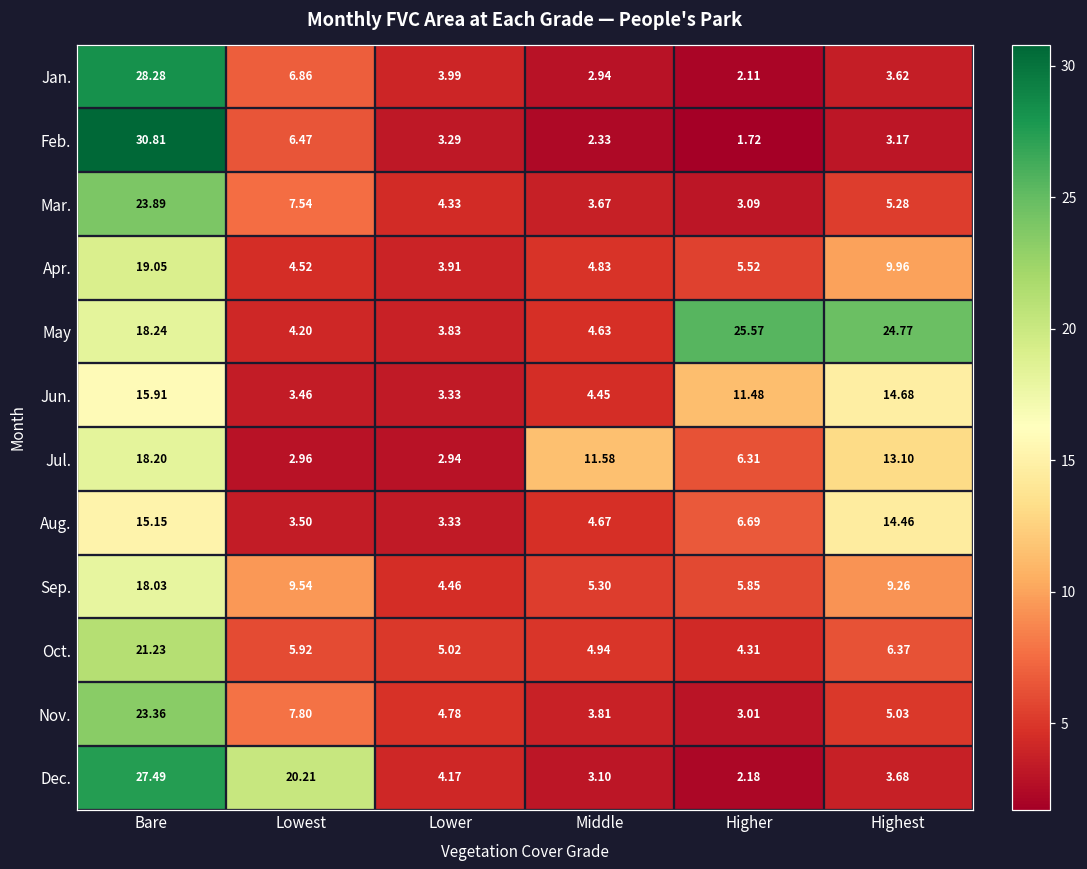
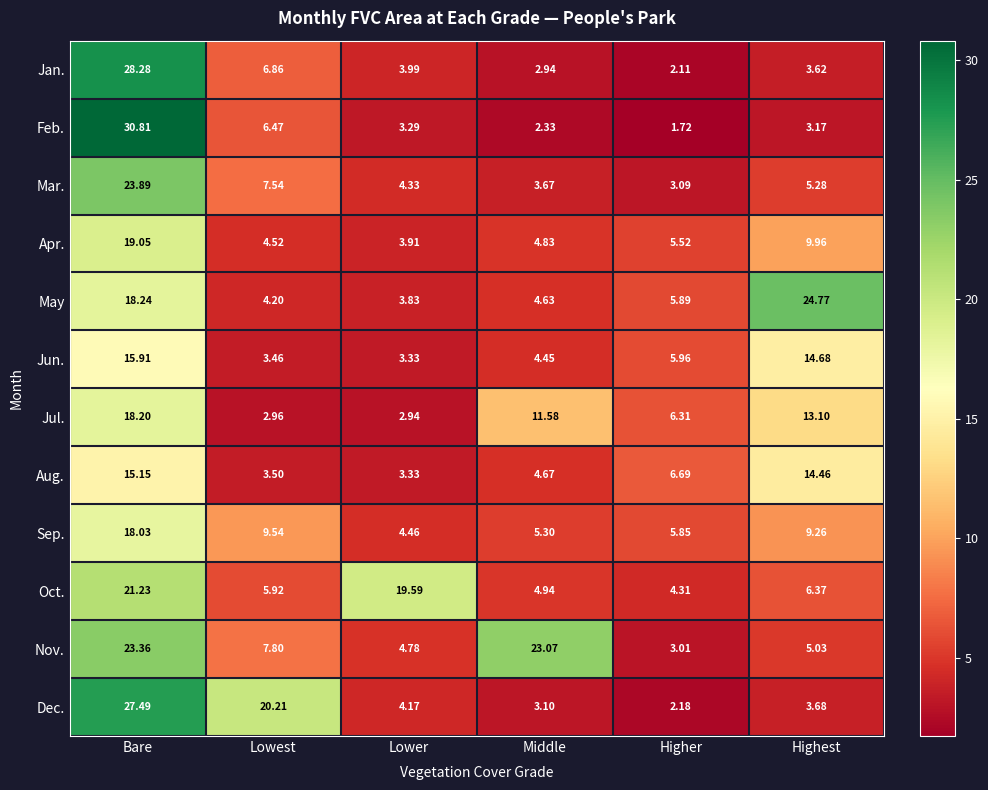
  {
    "Jan.": {
      "Bare": 28.28,
      "Lowest": 6.86,
      "Lower": 3.99,
      "Middle": 2.94,
      "Higher": 2.11,
      "Highest": 3.62
    },
    "Feb.": {
      "Bare": 30.81,
      "Lowest": 6.47,
      "Lower": 3.29,
      "Middle": 2.33,
      "Higher": 1.72,
      "Highest": 3.17
    },
    "Mar.": {
      "Bare": 23.89,
      "Lowest": 7.54,
      "Lower": 4.33,
      "Middle": 3.67,
      "Higher": 3.09,
      "Highest": 5.28
    },
    "Apr.": {
      "Bare": 19.05,
      "Lowest": 4.52,
      "Lower": 3.91,
      "Middle": 4.83,
      "Higher": 5.52,
      "Highest": 9.96
    },
    "May": {
      "Bare": 18.24,
      "Lowest": 4.20,
      "Lower": 3.83,
      "Middle": 4.63,
-     "Higher": 25.57,
+     "Higher": 5.89,
      "Highest": 24.77
    },
    "Jun.": {
      "Bare": 15.91,
      "Lowest": 3.46,
      "Lower": 3.33,
      "Middle": 4.45,
-     "Higher": 11.48,
+     "Higher": 5.96,
      "Highest": 14.68
    },
    "Jul.": {
      "Bare": 18.20,
      "Lowest": 2.96,
      "Lower": 2.94,
      "Middle": 11.58,
      "Higher": 6.31,
      "Highest": 13.10
    },
    "Aug.": {
      "Bare": 15.15,
      "Lowest": 3.50,
      "Lower": 3.33,
      "Middle": 4.67,
      "Higher": 6.69,
      "Highest": 14.46
    },
    "Sep.": {
      "Bare": 18.03,
      "Lowest": 9.54,
      "Lower": 4.46,
      "Middle": 5.30,
      "Higher": 5.85,
      "Highest": 9.26
    },
    "Oct.": {
      "Bare": 21.23,
      "Lowest": 5.92,
-     "Lower": 5.02,
+     "Lower": 19.59,
      "Middle": 4.94,
      "Higher": 4.31,
      "Highest": 6.37
    },
    "Nov.": {
      "Bare": 23.36,
      "Lowest": 7.80,
      "Lower": 4.78,
-     "Middle": 3.81,
+     "Middle": 23.07,
      "Higher": 3.01,
      "Highest": 5.03
    },
    "Dec.": {
      "Bare": 27.49,
      "Lowest": 20.21,
      "Lower": 4.17,
      "Middle": 3.10,
      "Higher": 2.18,
      "Highest": 3.68
    }
  }
